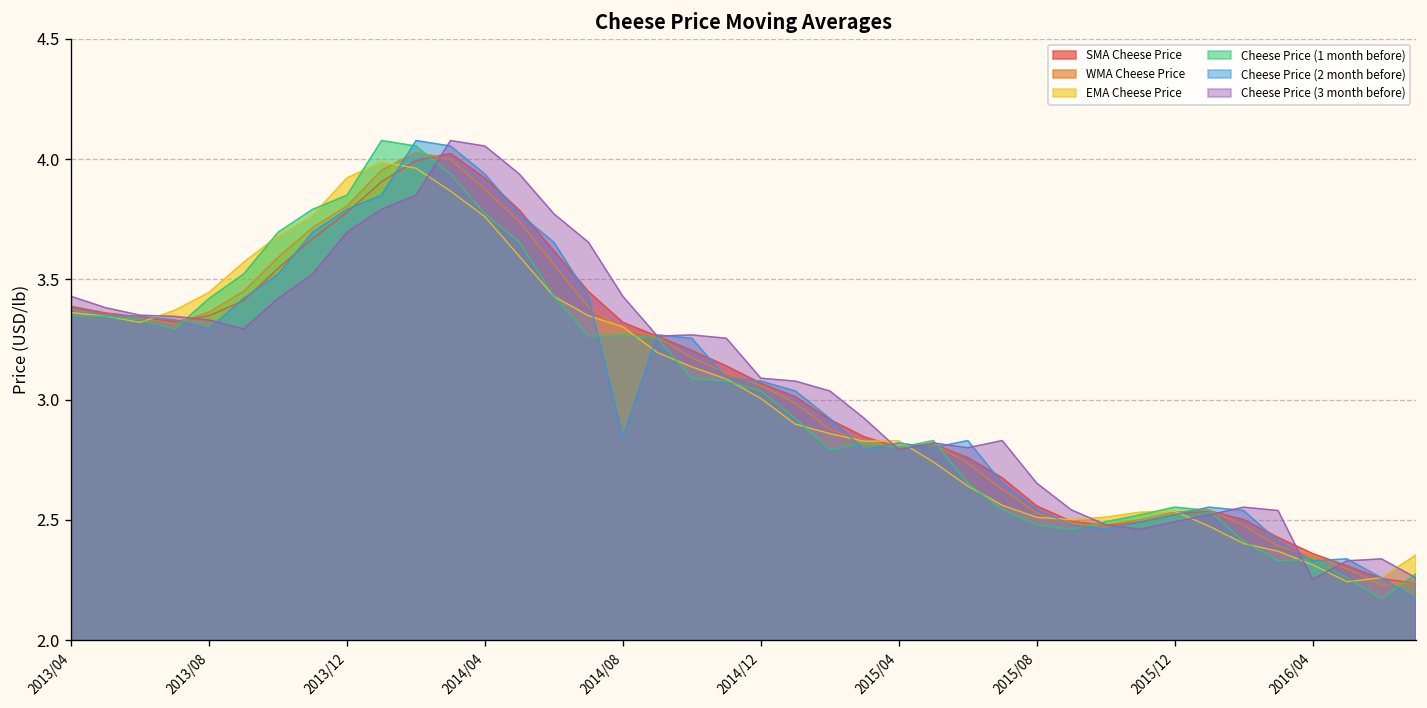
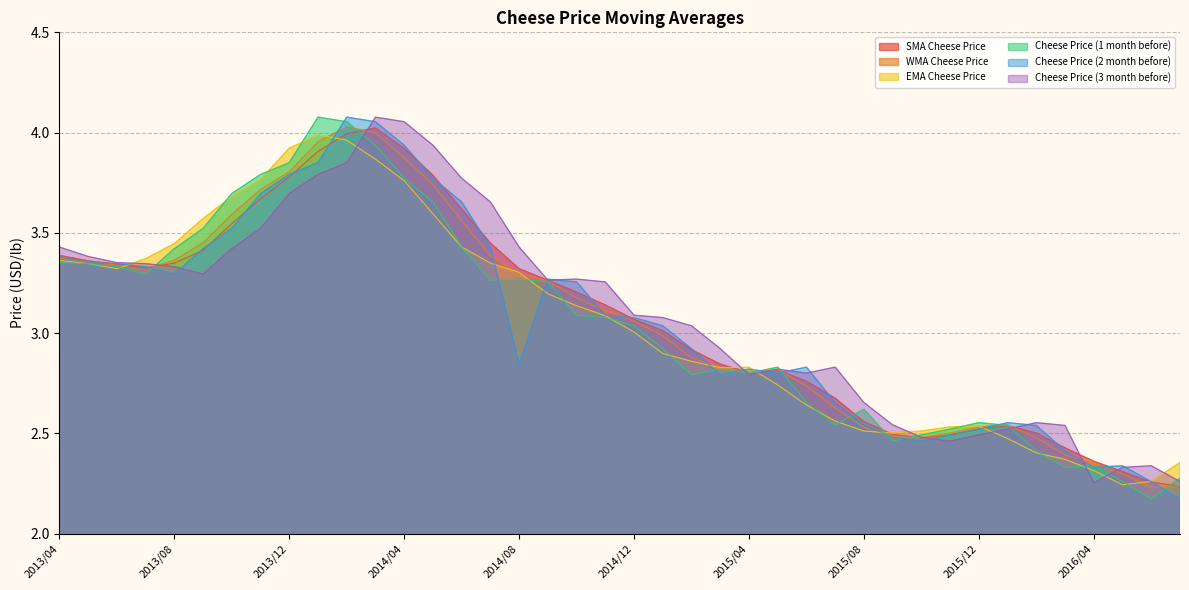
  {
    "EMA Cheese Price": {
      "2013/08": 3.45,
      "2013/12": 3.92,
      "2014/12": 3.01,
      "2015/08": 2.51,
      "2016/04": 2.31
    },
    "Cheese Price (1 month before)": {
      "2013/08": 3.42,
      "2013/12": 3.85,
      "2014/08": 3.27,
      "2014/12": 3.04,
-     "2015/08": 2.48,
+     "2015/08": 2.62,
      "2015/12": 2.55
    },
    "Cheese Price (2 month before)": {
      "2013/08": 3.29,
      "2014/04": 3.94,
      "2014/08": 2.84,
      "2015/08": 2.54
    },
    "Cheese Price (3 month before)": {
      "2013/04": 3.43,
      "2013/08": 3.33,
      "2013/12": 3.70,
      "2014/04": 4.05,
      "2014/08": 3.43,
      "2015/08": 2.65,
      "2015/12": 2.49,
      "2016/04": 2.25
    }
  }
